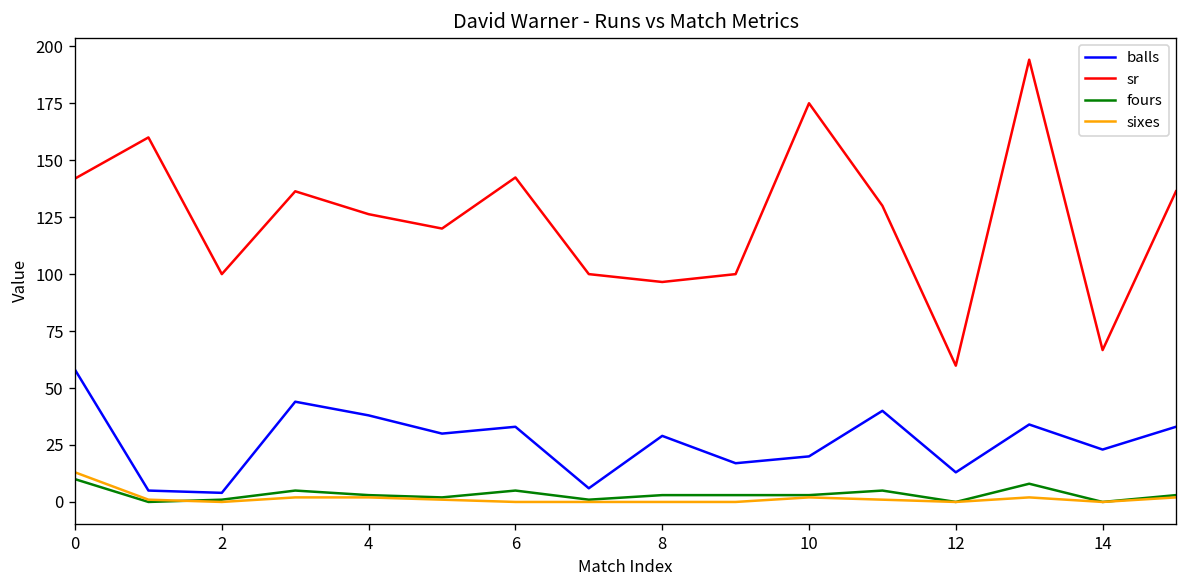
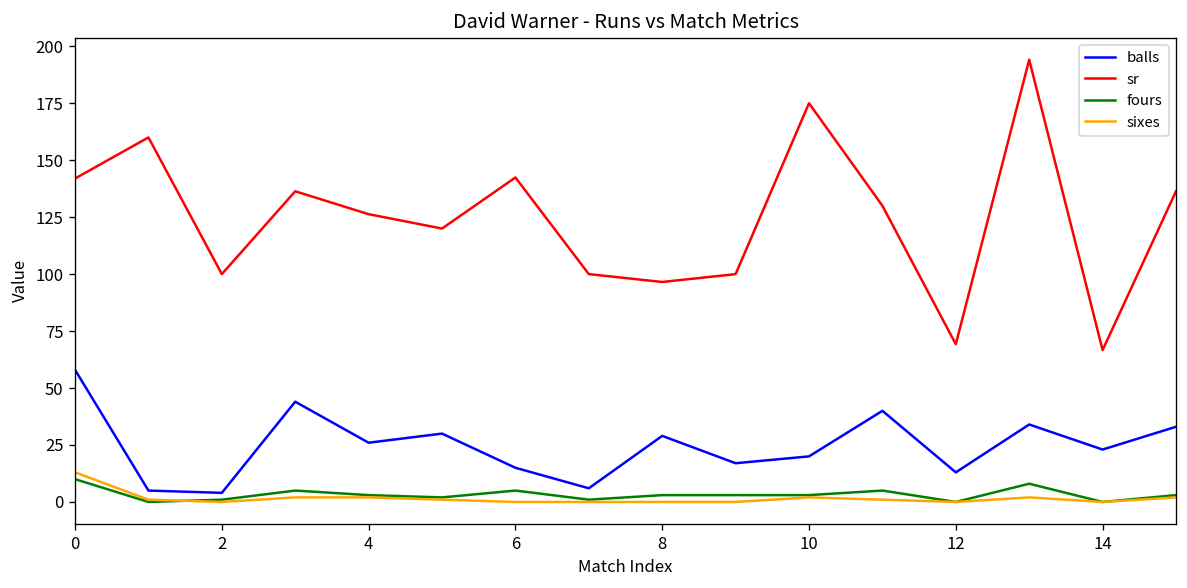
  {
    "balls": {
      "0": 58,
      "2": 4,
-     "4": 38,
-     "6": 33,
+     "4": 26,
+     "6": 15,
      "8": 29,
      "10": 20,
      "12": 13,
      "14": 23
    },
    "sr": {
      "0": 142,
      "2": 100,
      "4": 126,
      "6": 142,
      "8": 97,
      "10": 175,
-     "12": 60,
+     "12": 69,
      "14": 67
    },
    "fours": {
      "0": 10,
      "6": 5,
      "8": 3
    },
    "sixes": {
      "0": 13,
      "6": 0,
      "8": 0
    }
  }
